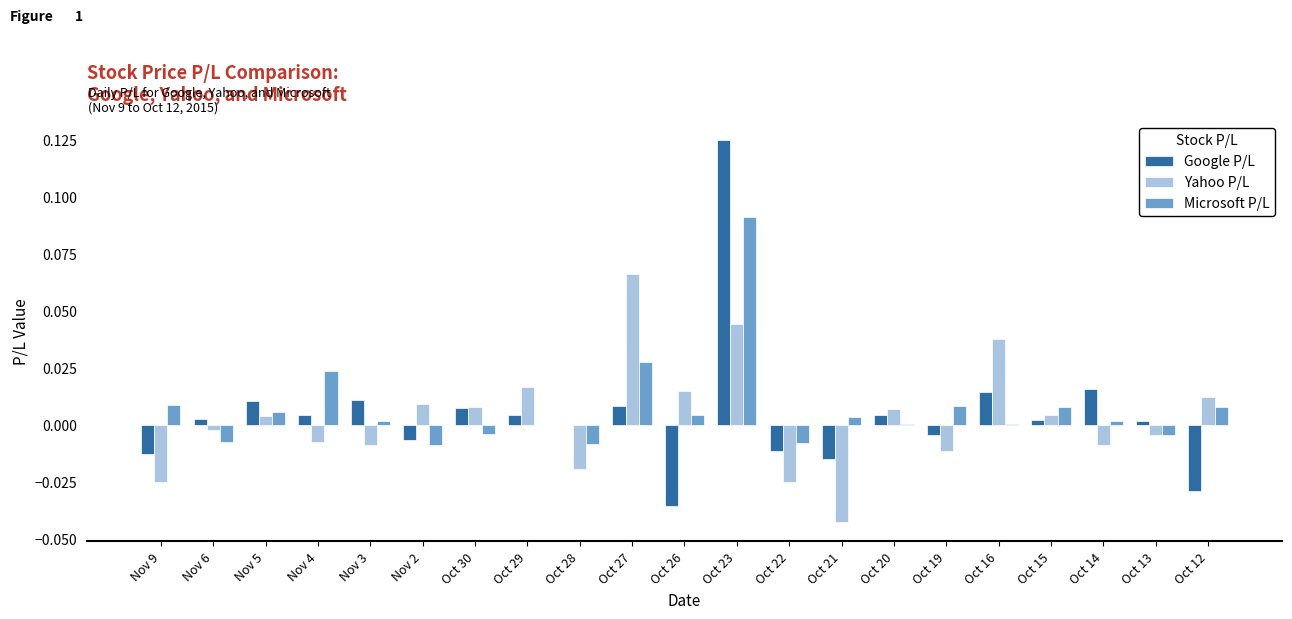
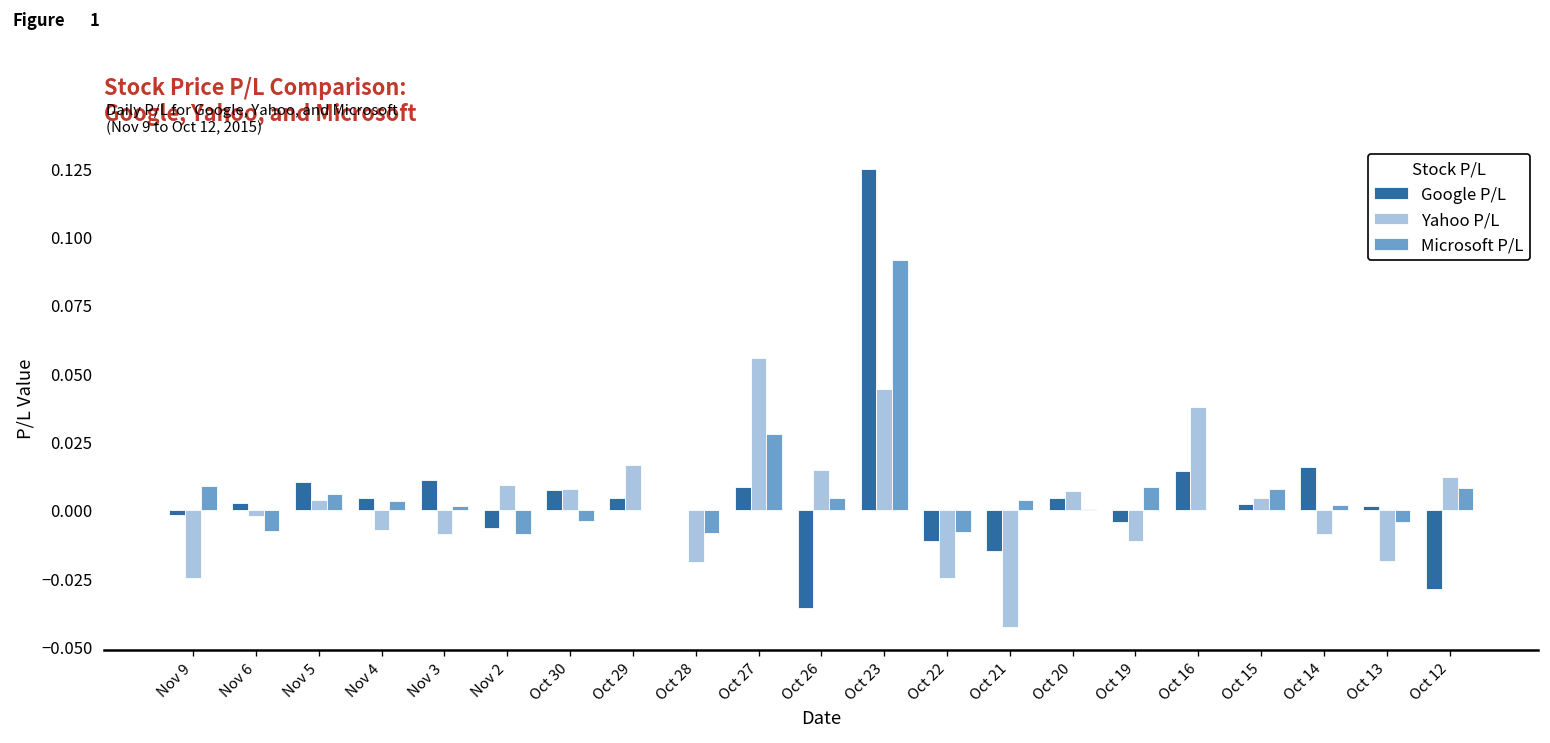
  {
    "Google P/L": {
-     "Nov 9": -0.013,
+     "Nov 9": -0.002,
      "Nov 6": 0.003,
      "Nov 5": 0.010,
      "Nov 4": 0.004,
      "Nov 3": 0.011,
      "Nov 2": -0.007,
      "Oct 30": 0.007,
      "Oct 29": 0.004,
      "Oct 27": 0.008,
      "Oct 26": -0.036,
      "Oct 23": 0.125,
      "Oct 22": -0.011,
      "Oct 21": -0.015,
      "Oct 20": 0.004,
      "Oct 19": -0.004,
      "Oct 16": 0.014,
      "Oct 15": 0.002,
      "Oct 14": 0.016,
      "Oct 13": 0.002,
      "Oct 12": -0.029
    },
    "Yahoo P/L": {
      "Nov 9": -0.025,
      "Nov 6": -0.002,
      "Nov 5": 0.004,
      "Nov 4": -0.007,
      "Nov 3": -0.009,
      "Nov 2": 0.009,
      "Oct 30": 0.008,
      "Oct 29": 0.017,
      "Oct 28": -0.019,
-     "Oct 27": 0.066,
+     "Oct 27": 0.056,
      "Oct 26": 0.015,
      "Oct 23": 0.044,
      "Oct 22": -0.025,
      "Oct 21": -0.043,
      "Oct 20": 0.007,
      "Oct 19": -0.011,
      "Oct 16": 0.038,
      "Oct 15": 0.004,
      "Oct 14": -0.009,
-     "Oct 13": -0.005,
+     "Oct 13": -0.019,
      "Oct 12": 0.012
    },
    "Microsoft P/L": {
      "Nov 9": 0.009,
      "Nov 6": -0.008,
      "Nov 5": 0.006,
-     "Nov 4": 0.024,
+     "Nov 4": 0.003,
      "Nov 3": 0.002,
      "Nov 2": -0.009,
      "Oct 30": -0.004,
      "Oct 29": 0.000,
      "Oct 28": -0.008,
      "Oct 27": 0.028,
      "Oct 26": 0.004,
      "Oct 23": 0.091,
      "Oct 22": -0.008,
      "Oct 21": 0.004,
      "Oct 19": 0.009,
      "Oct 15": 0.008,
      "Oct 14": 0.002,
      "Oct 13": -0.005,
      "Oct 12": 0.008
    }
  }
